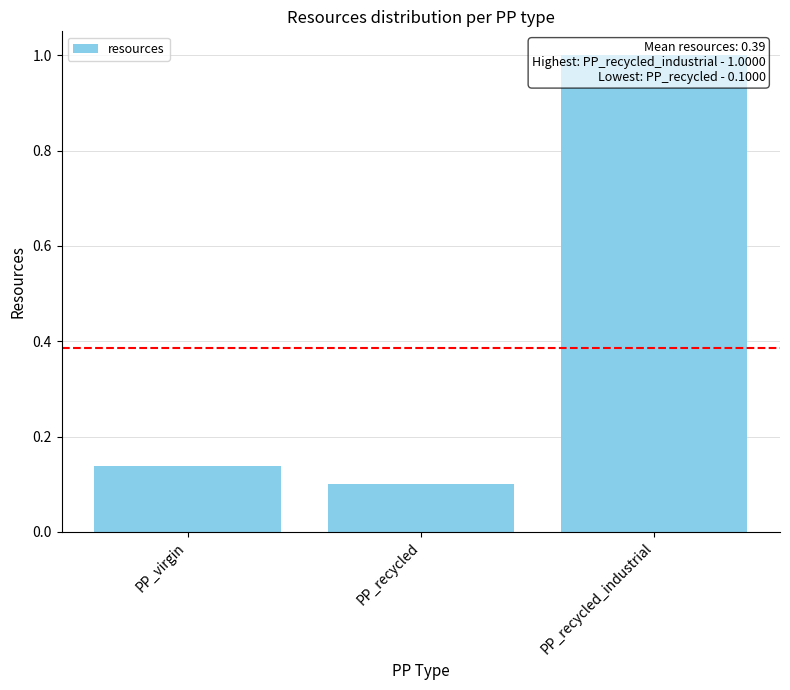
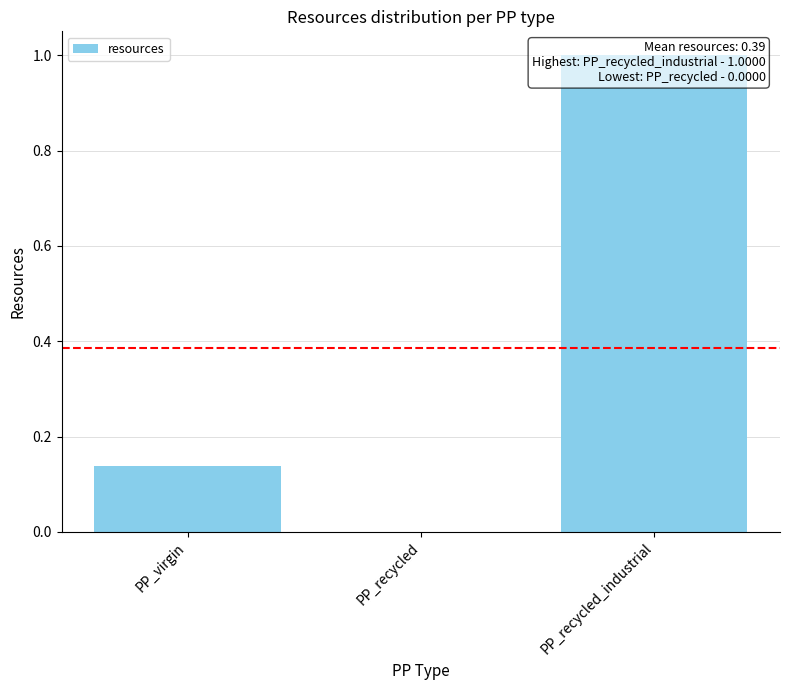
  {
-   "PP_recycled": 0.1000
+   "PP_recycled": 0.0000
  }
